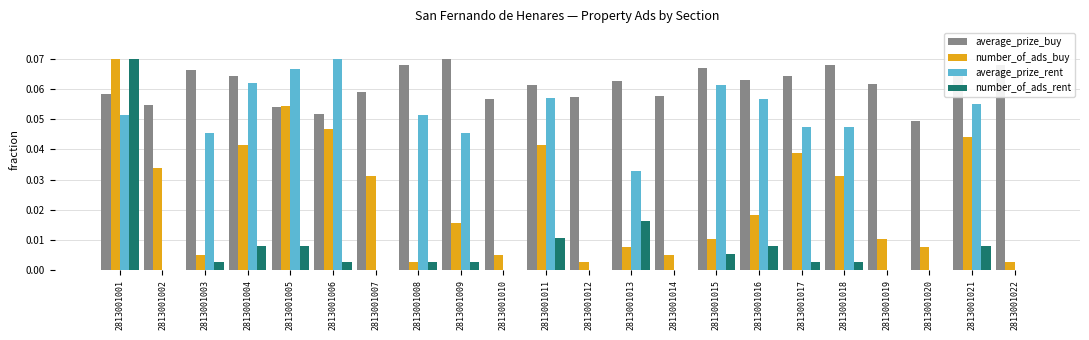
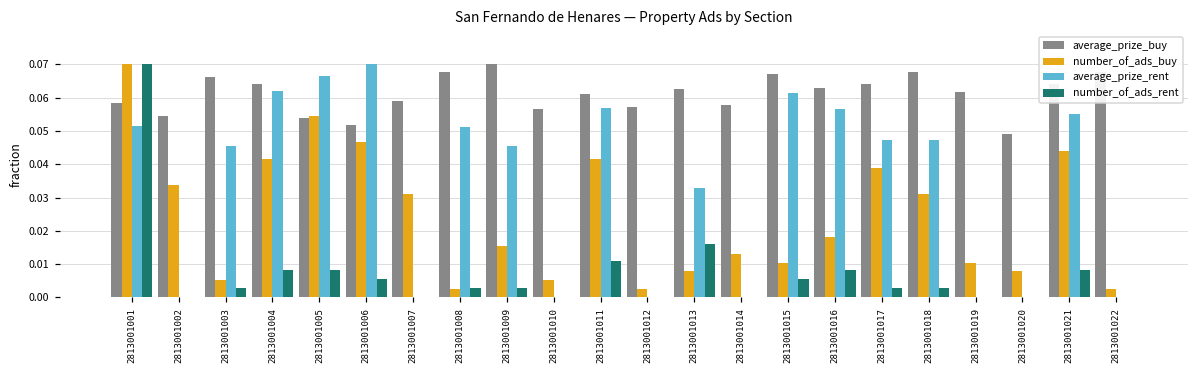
  {
    "average_prize_buy": {
      "2813001001": 0.058,
      "2813001002": 0.055,
      "2813001003": 0.066,
      "2813001004": 0.064,
      "2813001005": 0.054,
      "2813001006": 0.052,
      "2813001007": 0.059,
      "2813001008": 0.068,
      "2813001009": 0.070,
      "2813001010": 0.056,
      "2813001011": 0.061,
      "2813001012": 0.057,
      "2813001013": 0.063,
      "2813001014": 0.058,
      "2813001015": 0.067,
      "2813001016": 0.063,
      "2813001017": 0.064,
      "2813001018": 0.068,
      "2813001019": 0.062,
      "2813001020": 0.049
    },
    "number_of_ads_buy": {
      "2813001001": 0.070,
      "2813001002": 0.034,
      "2813001003": 0.005,
      "2813001004": 0.041,
      "2813001005": 0.054,
      "2813001006": 0.047,
      "2813001007": 0.031,
      "2813001008": 0.003,
      "2813001009": 0.016,
      "2813001010": 0.005,
      "2813001011": 0.041,
      "2813001012": 0.003,
      "2813001013": 0.008,
-     "2813001014": 0.005,
+     "2813001014": 0.013,
      "2813001015": 0.010,
      "2813001016": 0.018,
      "2813001017": 0.039,
      "2813001018": 0.031,
      "2813001019": 0.010,
      "2813001020": 0.008,
      "2813001021": 0.044,
      "2813001022": 0.003
    },
    "average_prize_rent": {
      "2813001001": 0.051,
      "2813001002": 0.000,
      "2813001003": 0.046,
      "2813001004": 0.062,
      "2813001005": 0.067,
      "2813001006": 0.070,
      "2813001007": 0.000,
      "2813001008": 0.051,
      "2813001009": 0.046,
      "2813001010": 0.000,
      "2813001011": 0.057,
      "2813001012": 0.000,
      "2813001013": 0.033,
      "2813001014": 0.000,
      "2813001015": 0.061,
      "2813001016": 0.057,
      "2813001017": 0.047,
      "2813001018": 0.047,
      "2813001019": 0.000,
      "2813001020": 0.000,
      "2813001021": 0.055,
      "2813001022": 0.000
    },
    "number_of_ads_rent": {
      "2813001001": 0.070,
      "2813001002": 0.000,
      "2813001003": 0.003,
      "2813001004": 0.008,
      "2813001005": 0.008,
-     "2813001006": 0.003,
+     "2813001006": 0.005,
      "2813001007": 0.000,
      "2813001008": 0.003,
      "2813001009": 0.003,
      "2813001010": 0.000,
      "2813001011": 0.011,
      "2813001012": 0.000,
      "2813001013": 0.016,
      "2813001014": 0.000,
      "2813001015": 0.005,
      "2813001016": 0.008,
      "2813001017": 0.003,
      "2813001018": 0.003,
      "2813001019": 0.000,
      "2813001020": 0.000,
      "2813001021": 0.008,
      "2813001022": 0.000
    }
  }
